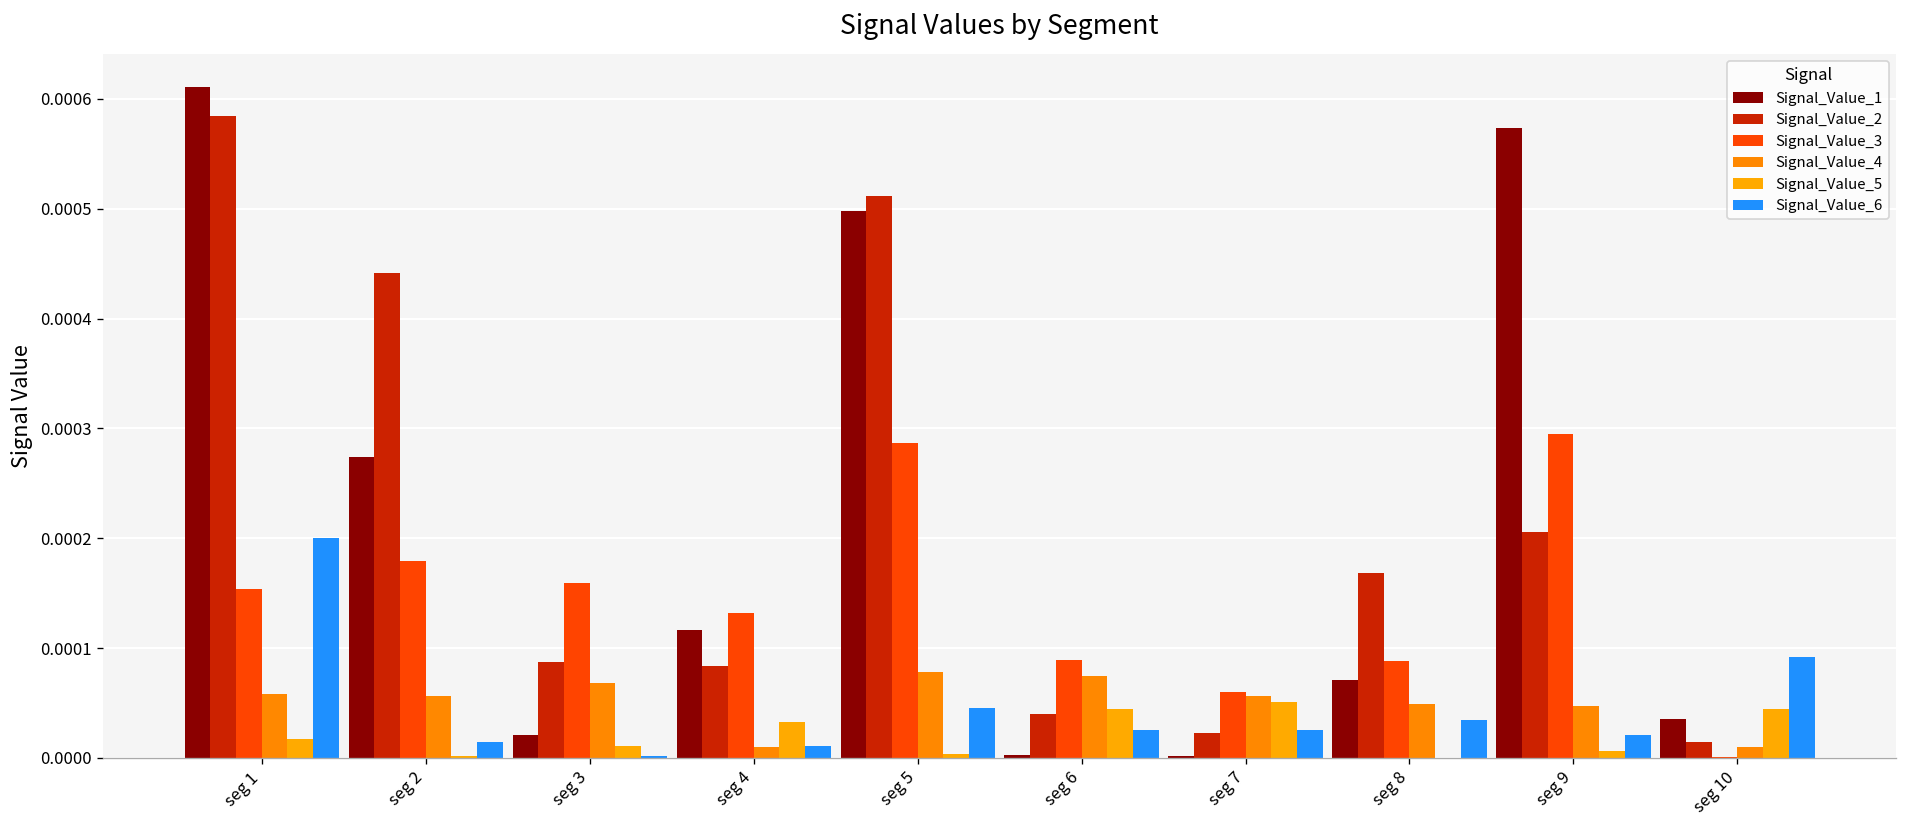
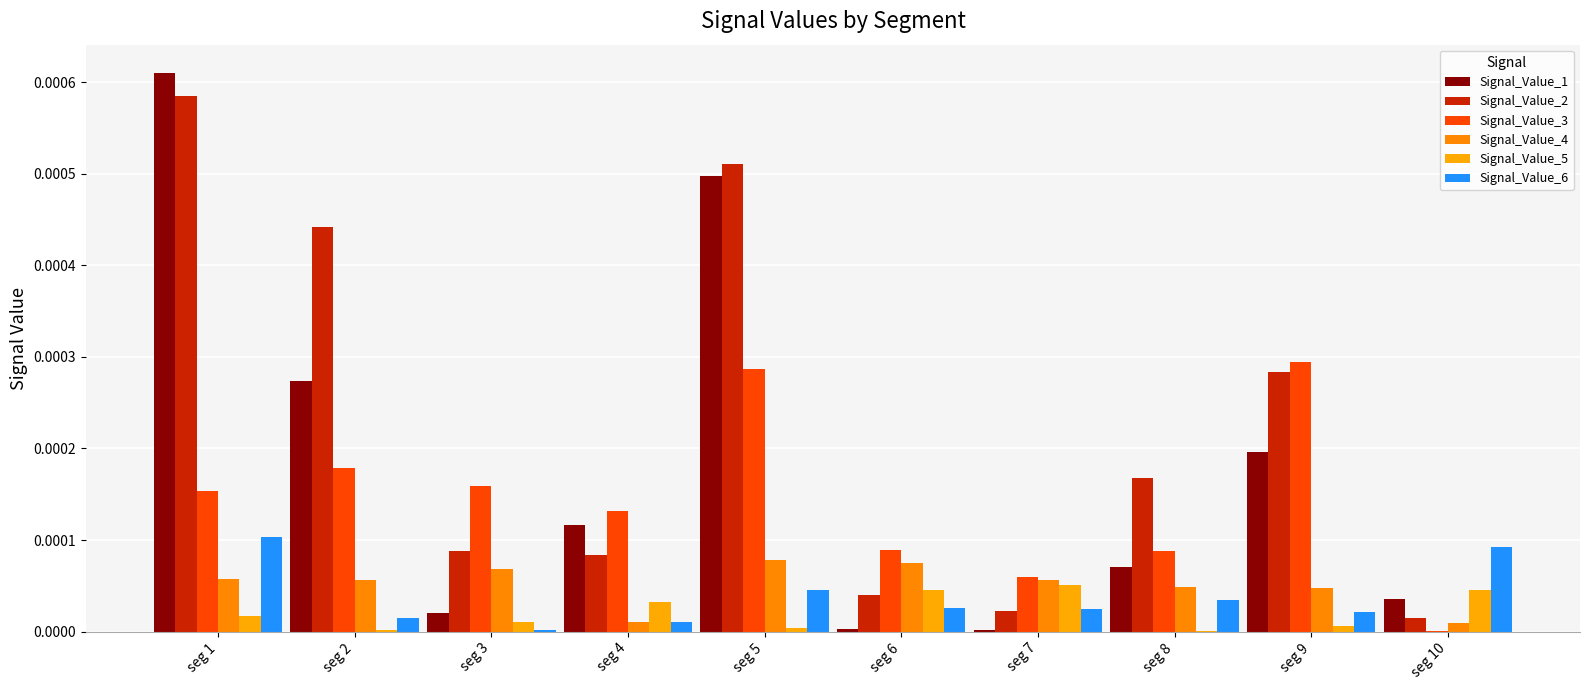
  {
    "Signal_Value_1": {
      "seg 1": 0.00061,
      "seg 2": 0.00027,
      "seg 3": 0.00002,
      "seg 4": 0.00012,
      "seg 5": 0.00050,
      "seg 8": 0.00007,
-     "seg 9": 0.00057,
+     "seg 9": 0.00020,
      "seg 10": 0.00004
    },
    "Signal_Value_2": {
      "seg 1": 0.00058,
      "seg 2": 0.00044,
      "seg 3": 0.00009,
      "seg 4": 0.00008,
      "seg 5": 0.00051,
      "seg 6": 0.00004,
      "seg 7": 0.00002,
      "seg 8": 0.00017,
-     "seg 9": 0.00021,
+     "seg 9": 0.00028,
      "seg 10": 0.00001
    },
    "Signal_Value_3": {
      "seg 1": 0.00015,
      "seg 2": 0.00018,
      "seg 3": 0.00016,
      "seg 4": 0.00013,
      "seg 5": 0.00029,
      "seg 6": 0.00009,
      "seg 7": 0.00006,
      "seg 8": 0.00009,
      "seg 9": 0.00029
    },
    "Signal_Value_6": {
-     "seg 1": 0.00020,
+     "seg 1": 0.00010,
      "seg 2": 0.00001,
      "seg 4": 0.00001,
      "seg 5": 0.00005,
      "seg 6": 0.00003,
      "seg 7": 0.00003,
      "seg 8": 0.00003,
      "seg 9": 0.00002,
      "seg 10": 0.00009
    }
  }
